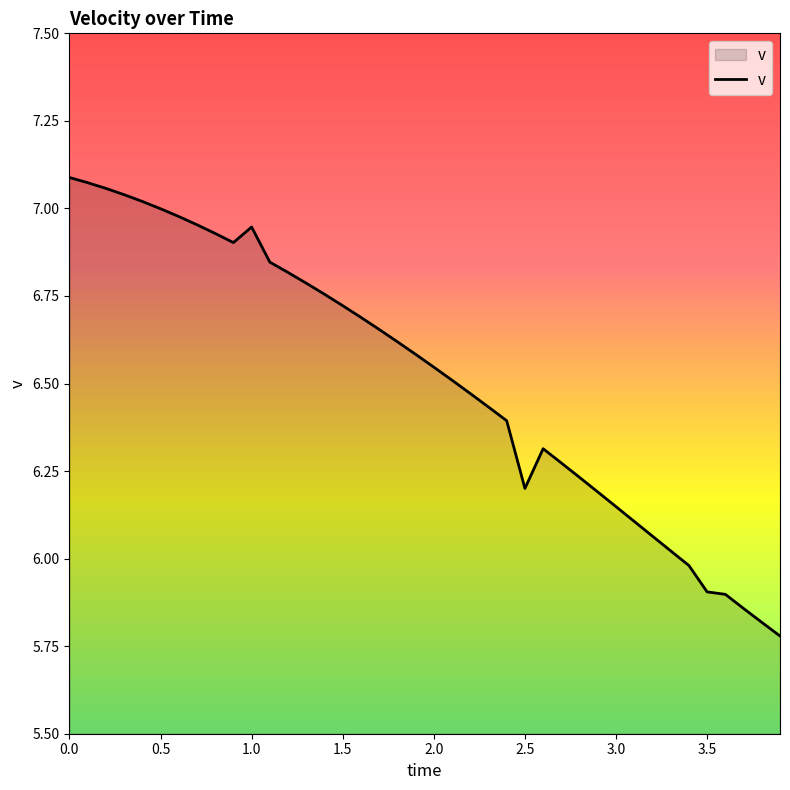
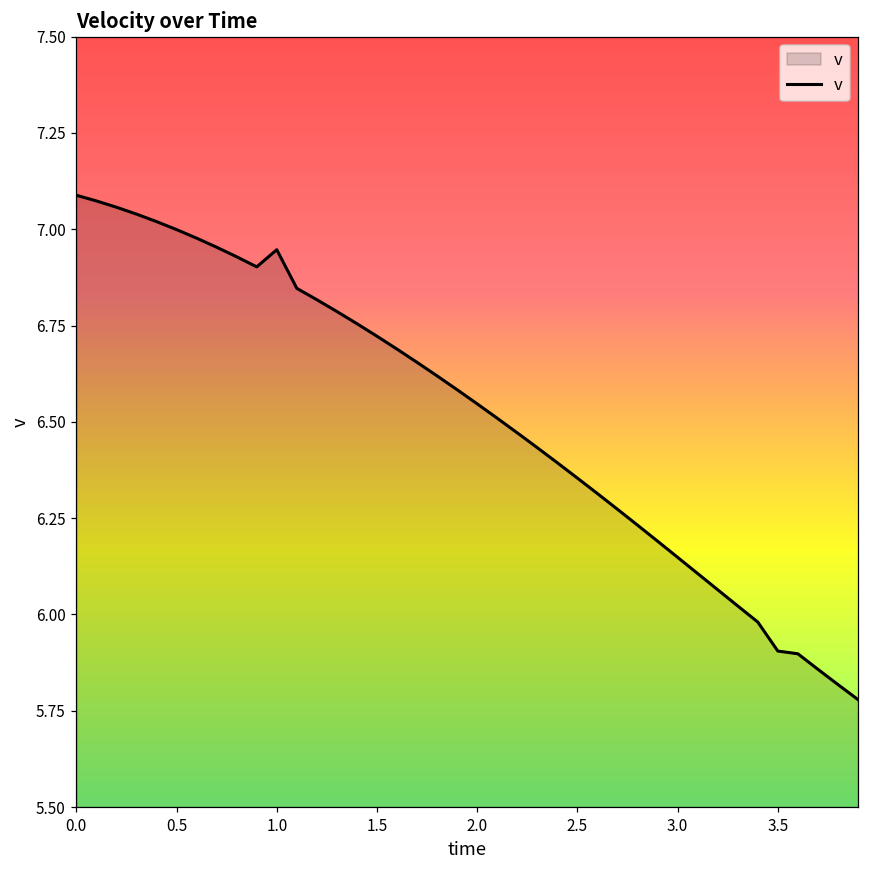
  {
    "0.0": 7.09,
    "0.5": 7.00,
    "1.0": 6.95,
    "1.5": 6.72,
    "2.0": 6.55,
-   "2.5": 6.20,
+   "2.5": 6.35,
    "3.0": 6.15,
    "3.5": 5.91
  }
